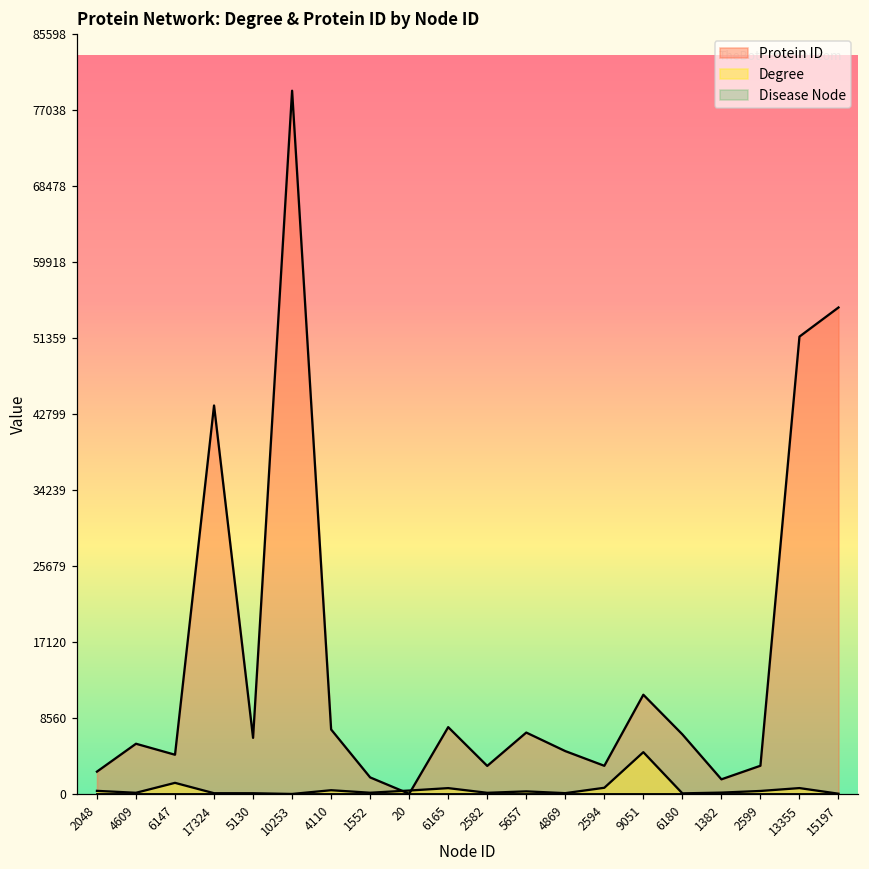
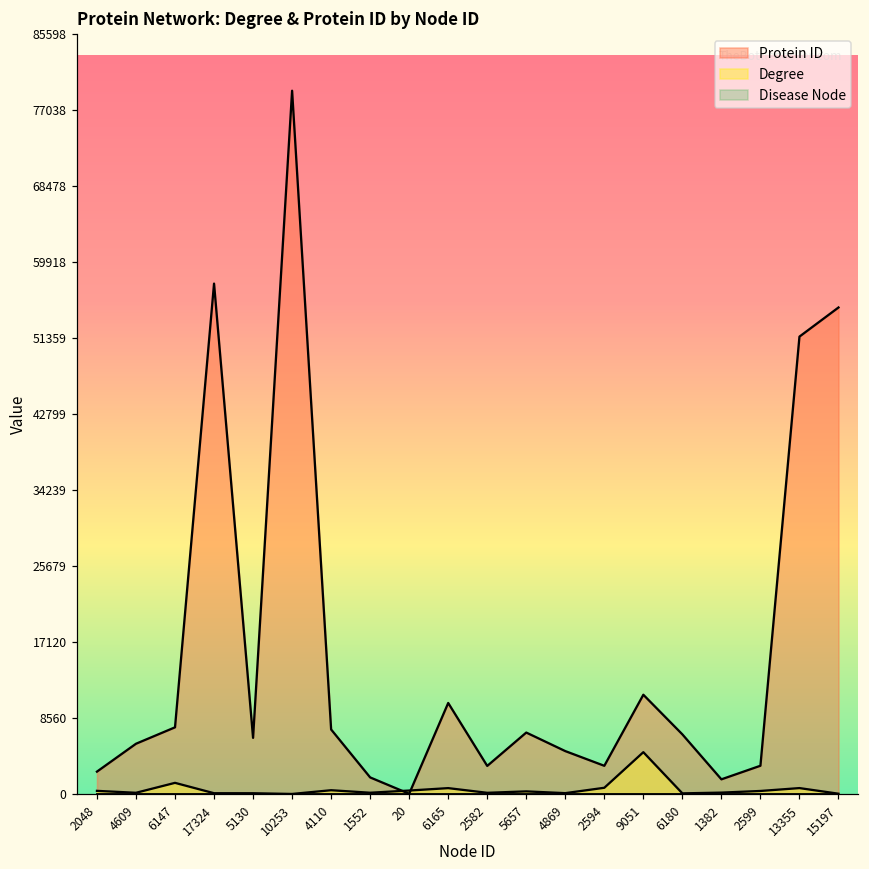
  {
    "Protein ID": {
      "2048": 3000,
      "4609": 6000,
-     "6147": 4000,
-     "17324": 44000,
+     "6147": 8000,
+     "17324": 58000,
      "5130": 6000,
      "10253": 79000,
      "4110": 7000,
      "1552": 2000,
-     "6165": 8000,
+     "6165": 10000,
      "2582": 3000,
      "5657": 7000,
      "4869": 5000,
      "2594": 3000,
      "9051": 11000,
      "6180": 7000,
      "1382": 2000,
      "2599": 3000,
      "13355": 52000,
      "15197": 55000
    },
    "Degree": {
      "2048": 0,
      "6147": 1000,
      "4110": 0,
      "20": 0,
      "6165": 1000,
      "2594": 1000,
      "9051": 5000,
      "2599": 0,
      "13355": 1000
    },
    "Disease Node": {
      "2048": 0,
      "6147": 0,
      "4110": 0,
      "6165": 0,
      "2594": 0,
      "9051": 0,
      "2599": 0,
      "13355": 0
    }
  }
